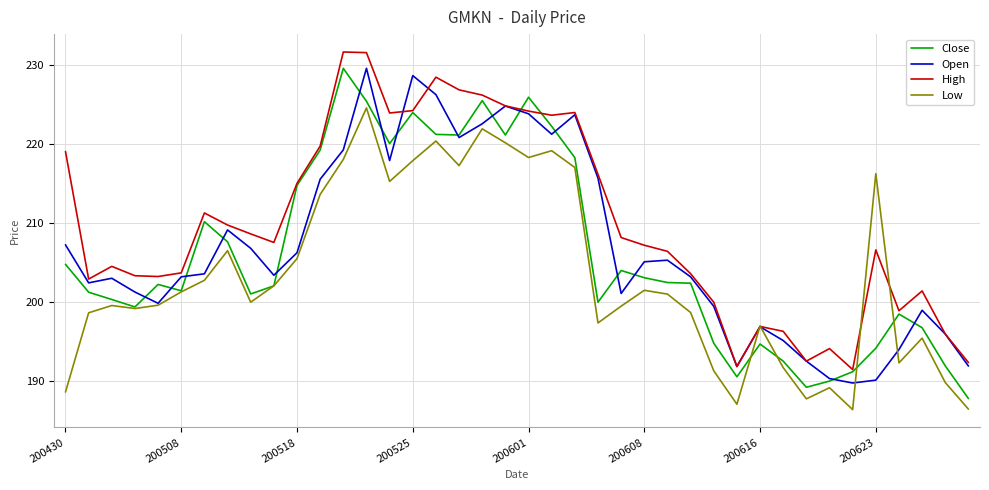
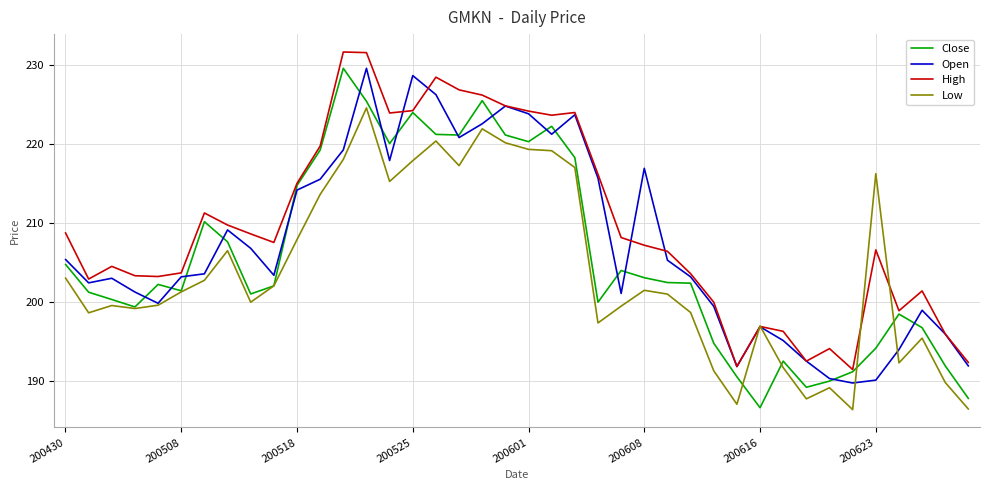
  {
    "Close": {
      "200430": 205,
-     "200601": 226,
+     "200601": 220,
      "200608": 203,
-     "200616": 195,
+     "200616": 187,
      "200623": 194
    },
    "Open": {
-     "200430": 207,
+     "200430": 205,
      "200508": 203,
-     "200518": 206,
+     "200518": 214,
      "200525": 229,
      "200601": 224,
-     "200608": 205,
+     "200608": 217,
      "200623": 190
    },
    "High": {
-     "200430": 219,
+     "200430": 209,
      "200508": 204,
      "200601": 224,
      "200608": 207,
      "200623": 207
    },
    "Low": {
-     "200430": 189,
-     "200518": 206,
+     "200430": 203,
+     "200518": 208,
      "200525": 218,
-     "200601": 218,
+     "200601": 219,
      "200608": 202,
      "200623": 216
    }
  }
